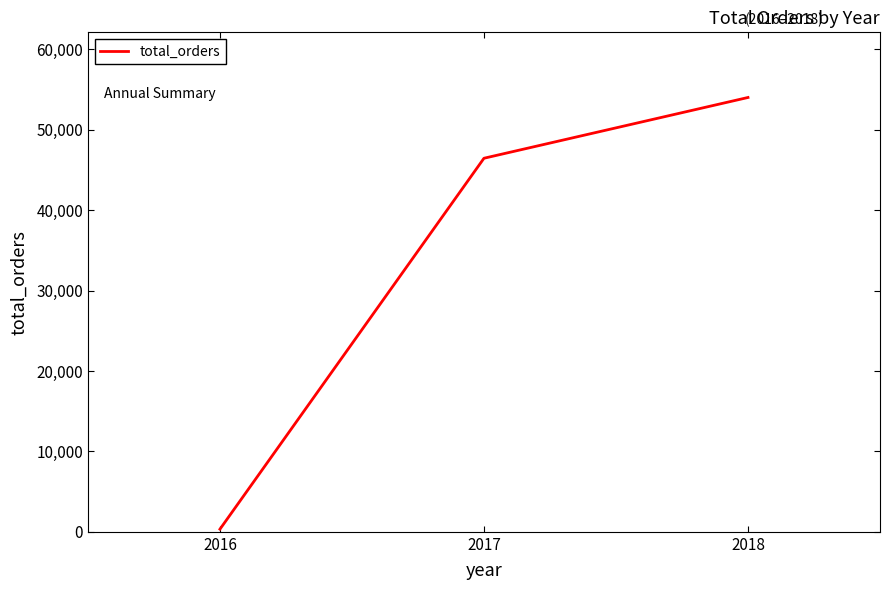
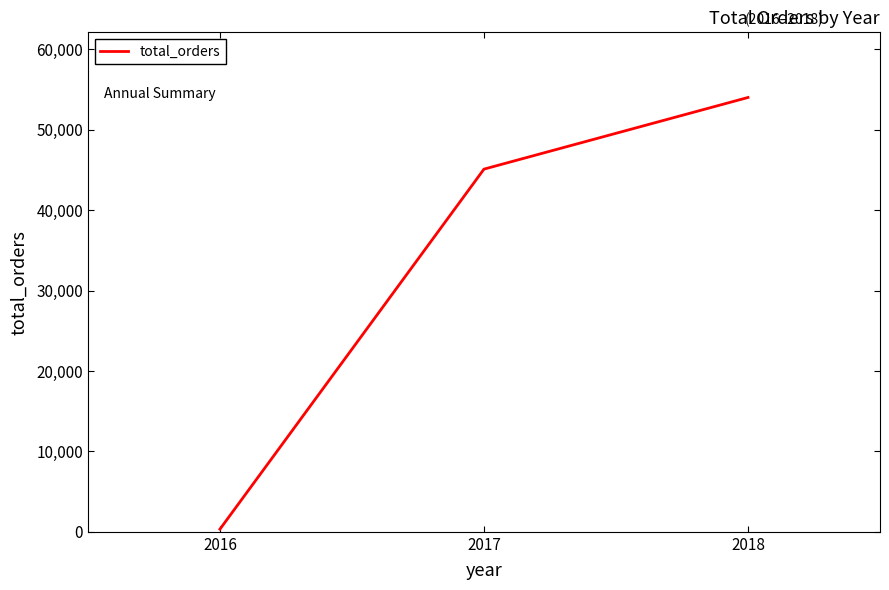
  {
    "2016": "0",
-   "2017": "46,000",
+   "2017": "45,000",
    "2018": "54,000"
  }
